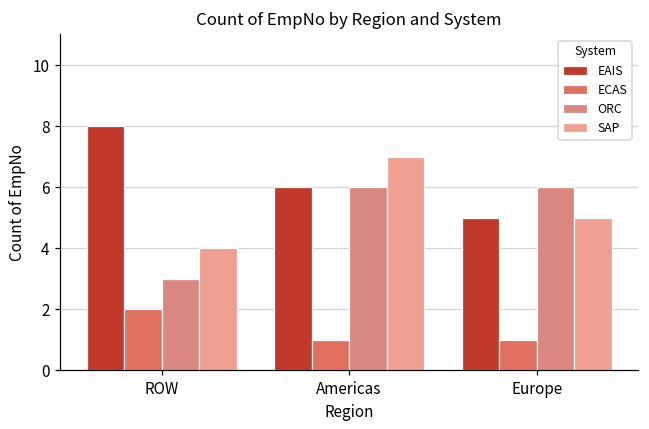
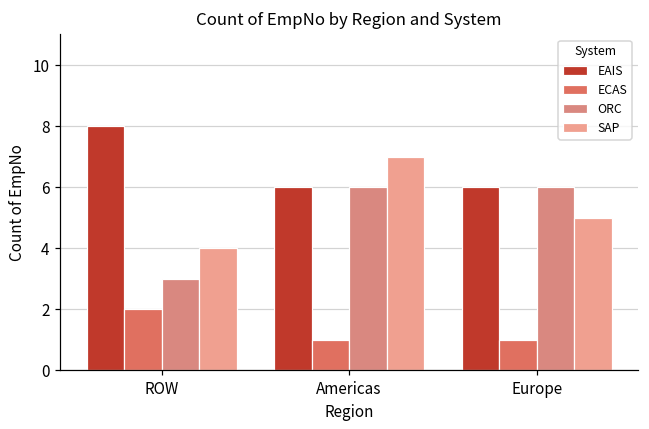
  {
    "EAIS": {
      "ROW": 8,
      "Americas": 6,
-     "Europe": 5
+     "Europe": 6
    }
  }
